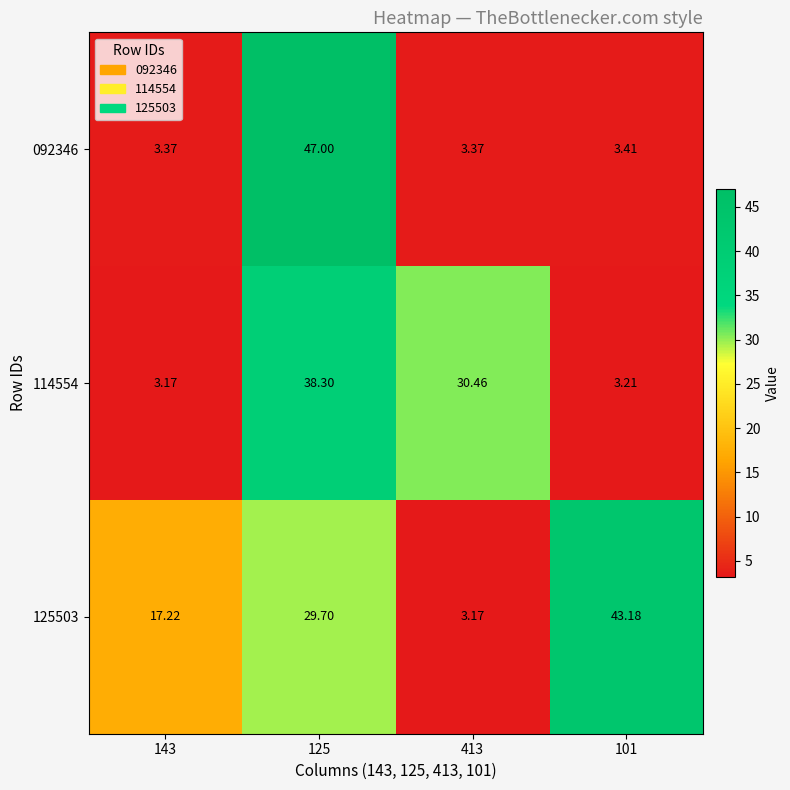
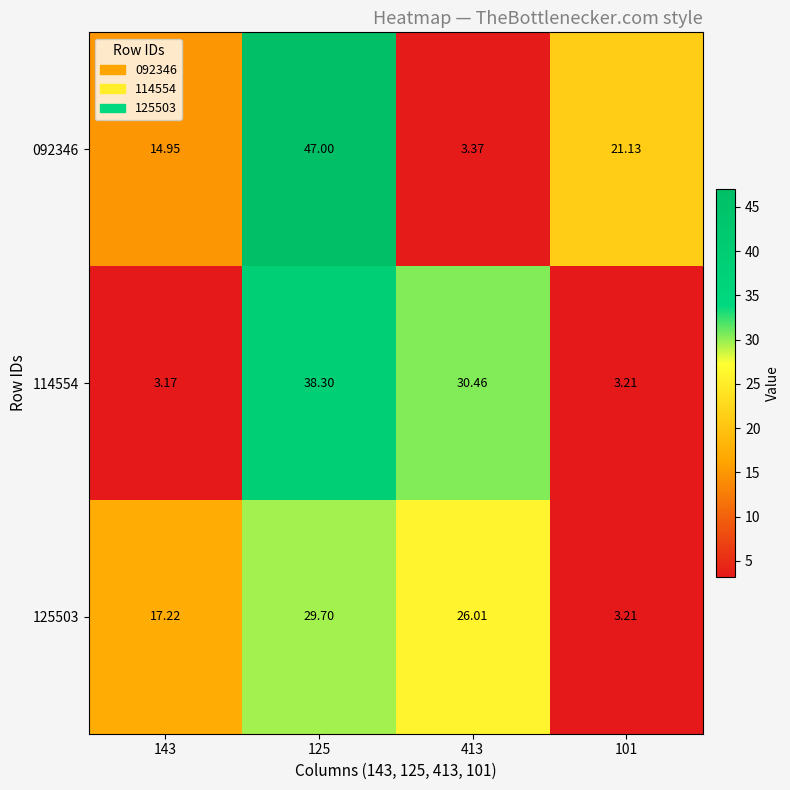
  {
    "092346": {
-     "143": 3.37,
+     "143": 14.95,
      "125": 47.00,
      "413": 3.37,
-     "101": 3.41
+     "101": 21.13
    },
    "114554": {
      "143": 3.17,
      "125": 38.30,
      "413": 30.46,
      "101": 3.21
    },
    "125503": {
      "143": 17.22,
      "125": 29.70,
-     "413": 3.17,
-     "101": 43.18
+     "413": 26.01,
+     "101": 3.21
    }
  }
